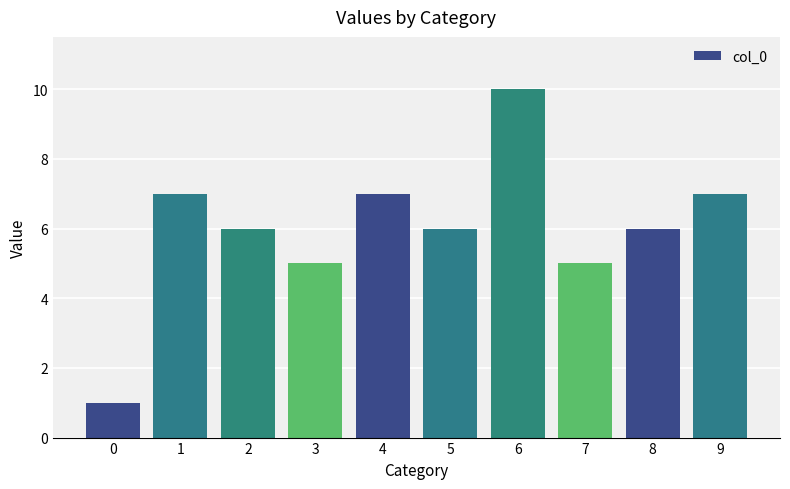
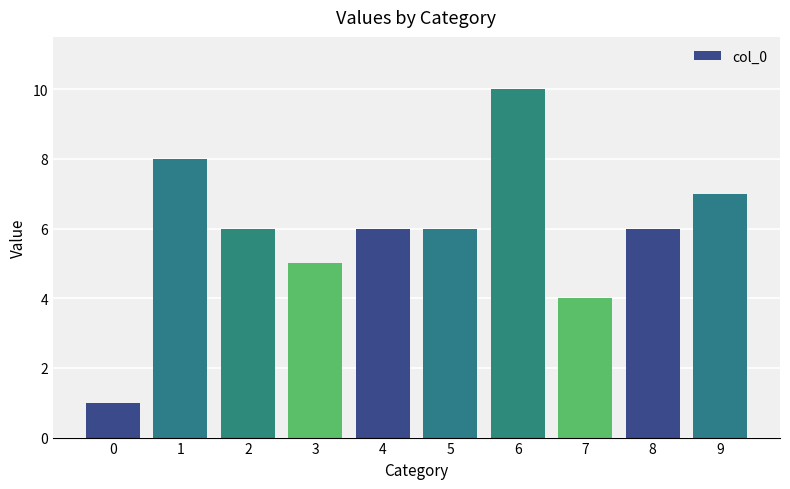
  {
    "0": 1,
-   "1": 7,
+   "1": 8,
    "2": 6,
    "3": 5,
-   "4": 7,
+   "4": 6,
    "5": 6,
    "6": 10,
-   "7": 5,
+   "7": 4,
    "8": 6,
    "9": 7
  }
